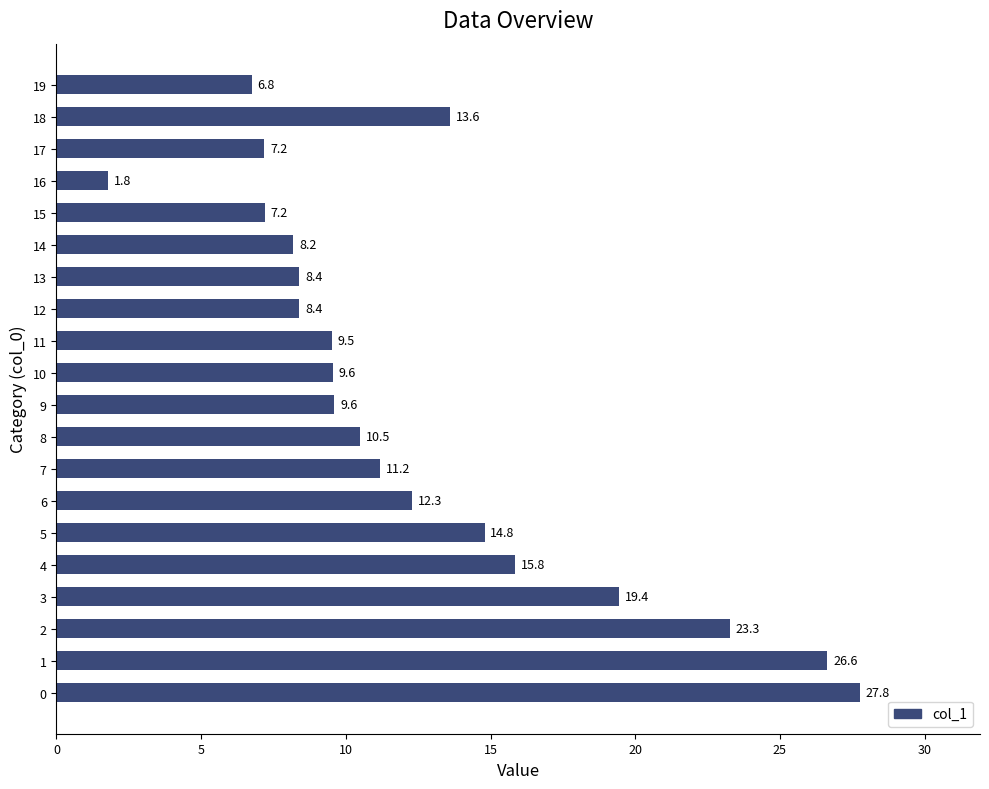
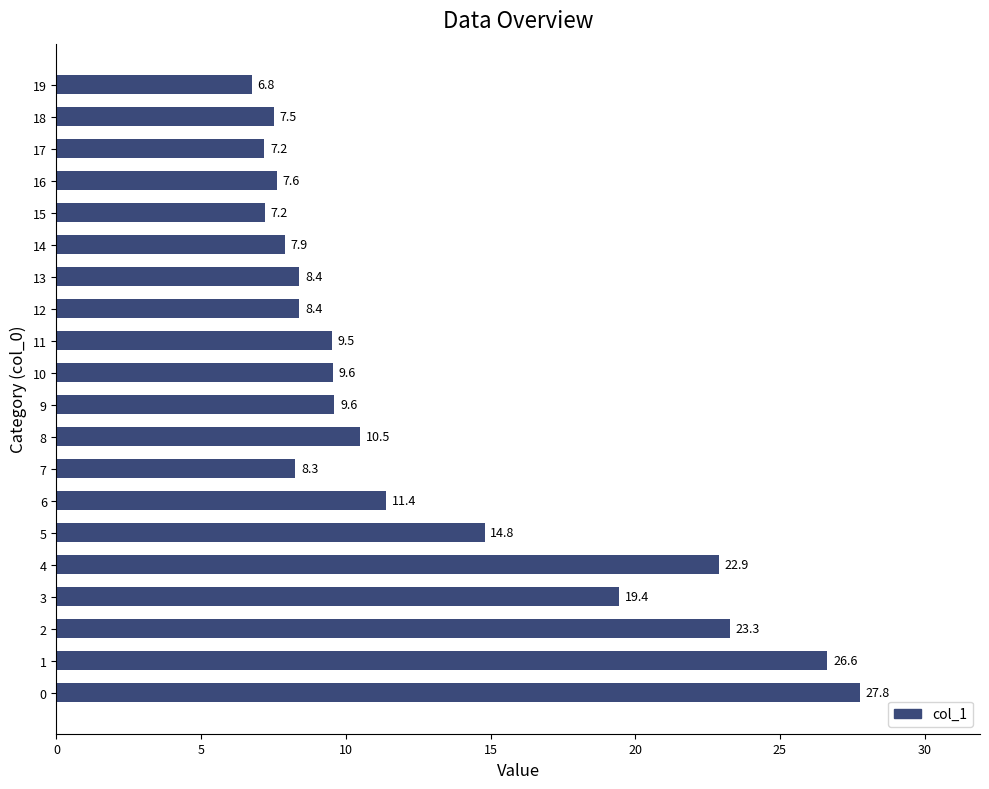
  {
    "19": 6.8,
-   "18": 13.6,
+   "18": 7.5,
    "17": 7.2,
-   "16": 1.8,
+   "16": 7.6,
    "15": 7.2,
-   "14": 8.2,
+   "14": 7.9,
    "13": 8.4,
    "12": 8.4,
    "11": 9.5,
    "10": 9.6,
    "9": 9.6,
    "8": 10.5,
-   "7": 11.2,
-   "6": 12.3,
+   "7": 8.3,
+   "6": 11.4,
    "5": 14.8,
-   "4": 15.8,
+   "4": 22.9,
    "3": 19.4,
    "2": 23.3,
    "1": 26.6,
    "0": 27.8
  }
